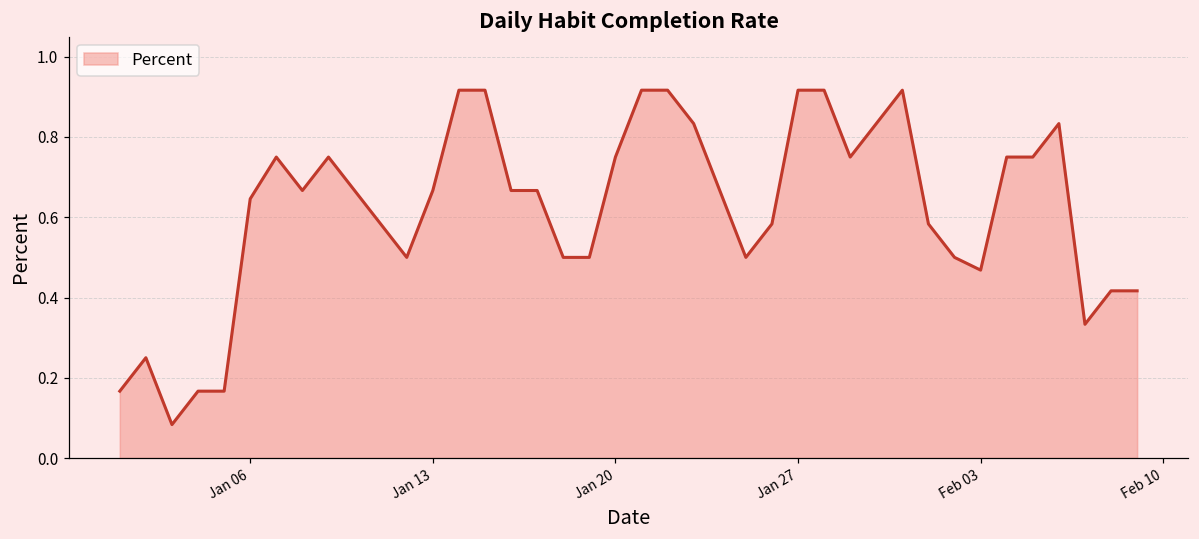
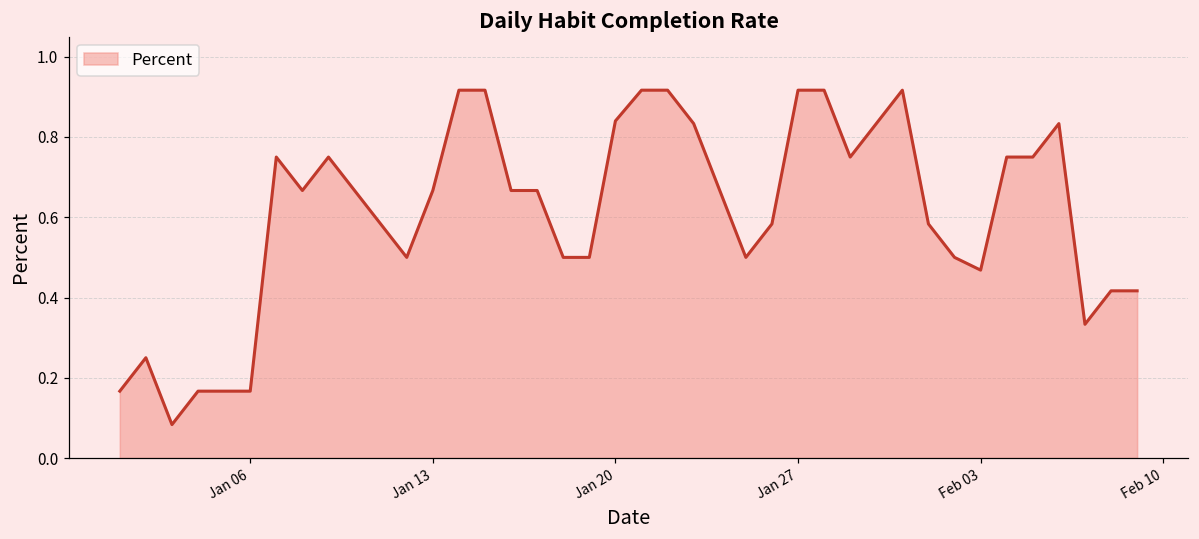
  {
-   "Jan 06": 0.65,
+   "Jan 06": 0.17,
    "Jan 13": 0.67,
-   "Jan 20": 0.75,
+   "Jan 20": 0.84,
    "Jan 27": 0.92,
    "Feb 03": 0.47
  }
